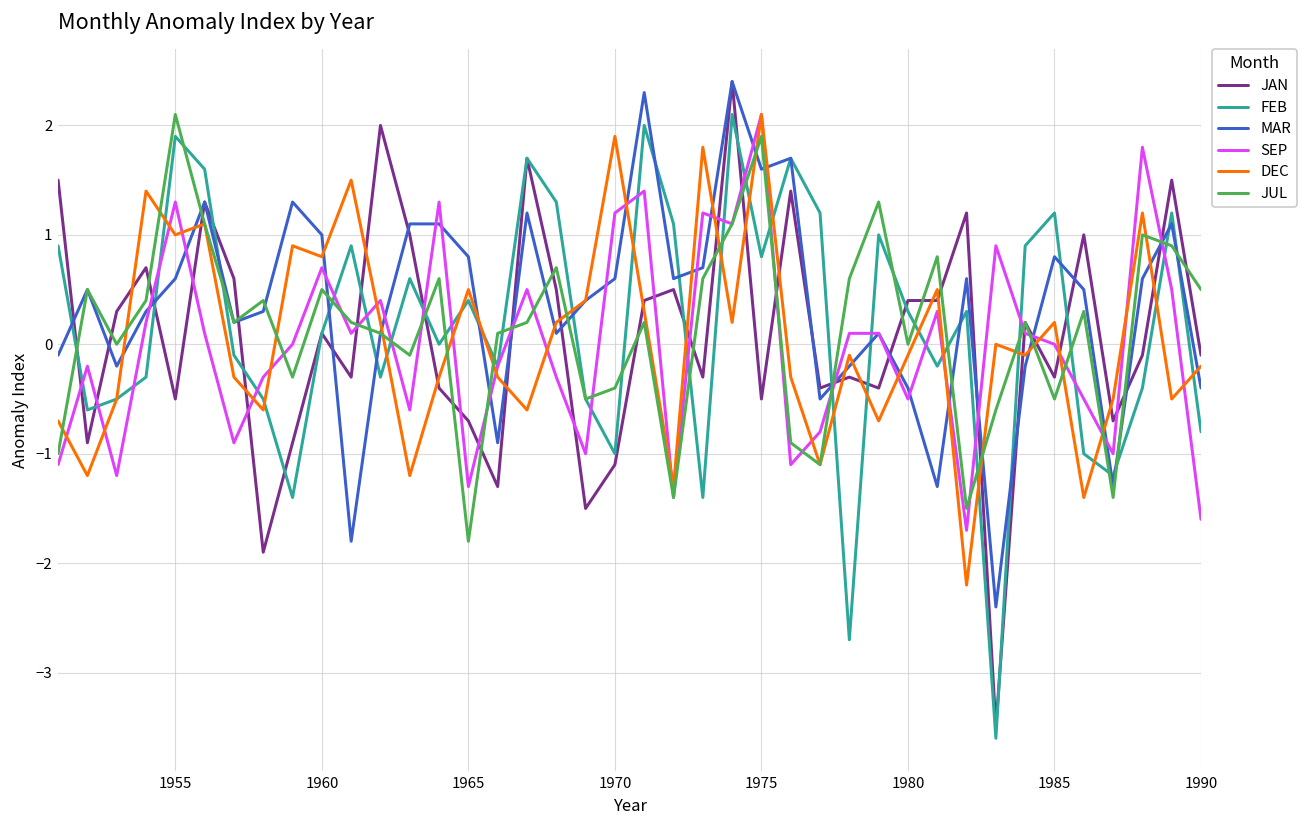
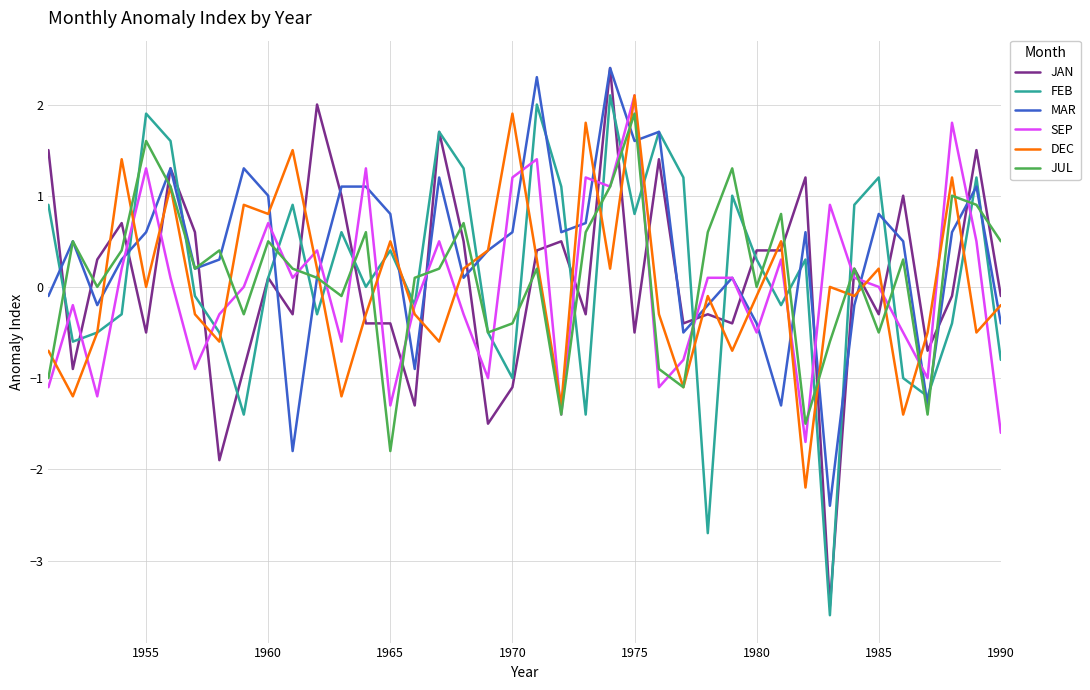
  {
    "JAN": {
      "1955": -0.5,
-     "1965": -0.7,
+     "1965": -0.4,
      "1970": -1.1,
      "1975": -0.5,
      "1980": 0.4,
      "1985": -0.3,
      "1990": -0.1
    },
    "FEB": {
      "1955": 1.9,
      "1965": 0.4,
      "1970": -1.0,
      "1975": 0.8,
      "1980": 0.3,
      "1985": 1.2,
      "1990": -0.8
    },
    "MAR": {
      "1955": 0.6,
      "1960": 1.0,
      "1965": 0.8,
      "1970": 0.6,
      "1975": 1.6,
      "1980": -0.4,
      "1985": 0.8,
      "1990": -0.4
    },
    "SEP": {
      "1955": 1.3,
      "1960": 0.7,
      "1965": -1.3,
      "1970": 1.2,
      "1980": -0.5,
      "1985": 0.0,
      "1990": -1.6
    },
    "DEC": {
-     "1955": 1,
+     "1955": 0,
      "1960": 0.8,
      "1965": 0.5,
      "1970": 1.9,
      "1980": -0.1,
      "1985": 0.2,
      "1990": -0.2
    },
    "JUL": {
-     "1955": 2.1,
+     "1955": 1.6,
      "1960": 0.5,
      "1965": -1.8,
      "1970": -0.4,
      "1975": 1.9,
      "1980": 0.0,
      "1985": -0.5,
      "1990": 0.5
    }
  }
